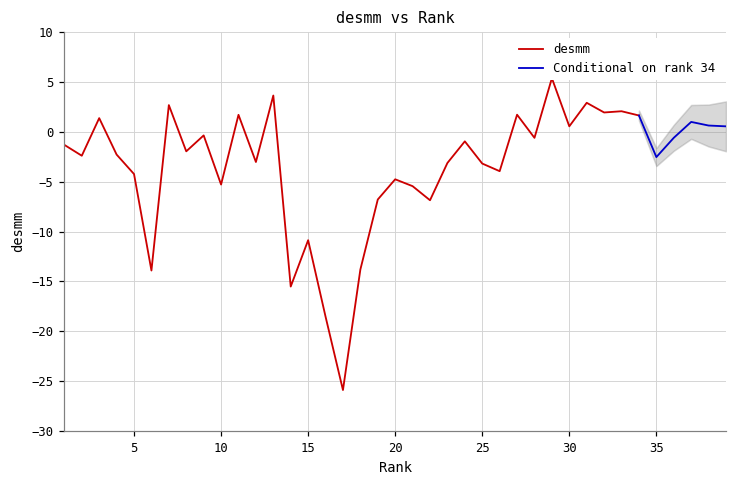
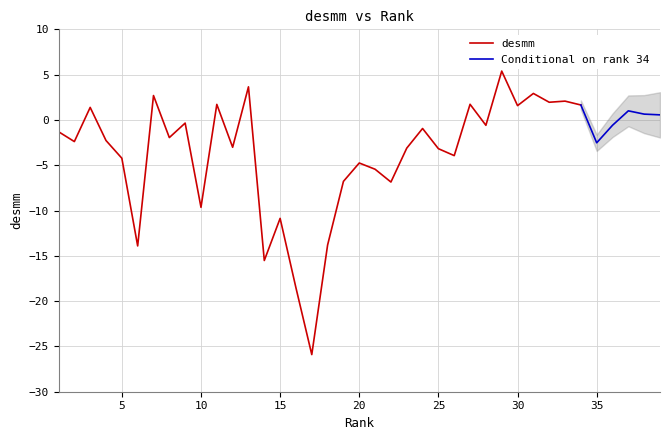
  {
    "desmm": {
      "5": -4,
-     "10": -5,
+     "10": -10,
      "15": -11,
      "20": -5,
      "25": -3,
-     "30": 1
+     "30": 2
    },
    "Conditional on rank 34": {
      "35": -3
    }
  }
